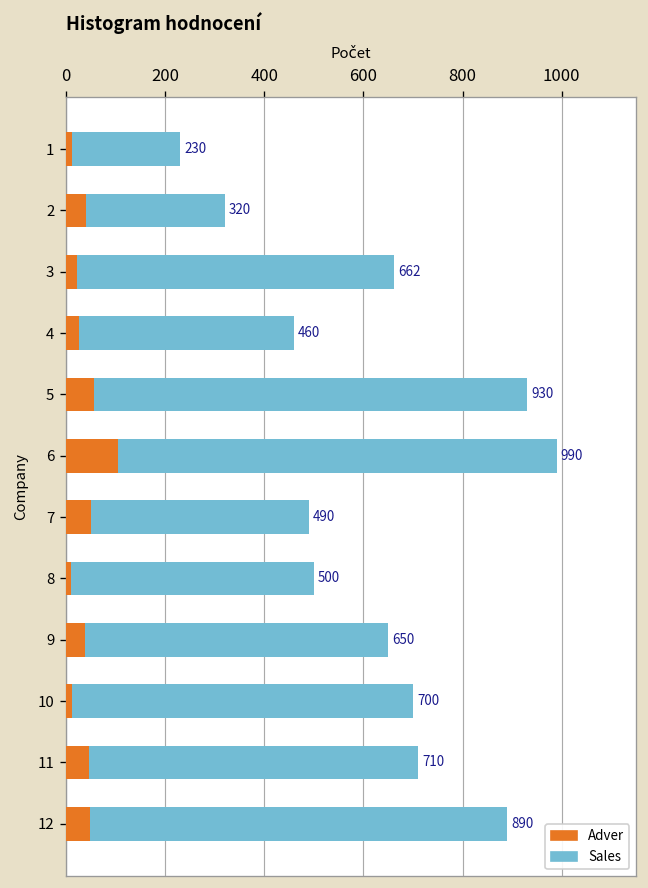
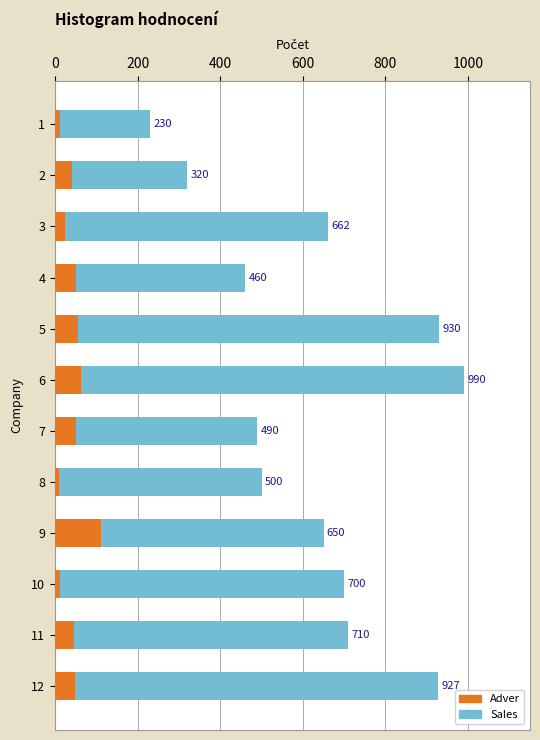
  {
    "Sales": {
      "1": 230,
      "2": 320,
      "3": 662,
      "4": 460,
      "5": 930,
      "6": 990,
      "7": 490,
      "8": 500,
      "9": 650,
      "10": 700,
      "11": 710,
-     "12": 890
+     "12": 927
    },
    "Adver": {
-     "4": 30,
-     "6": 100,
-     "9": 40
+     "4": 50,
+     "6": 60,
+     "9": 110
    }
  }
